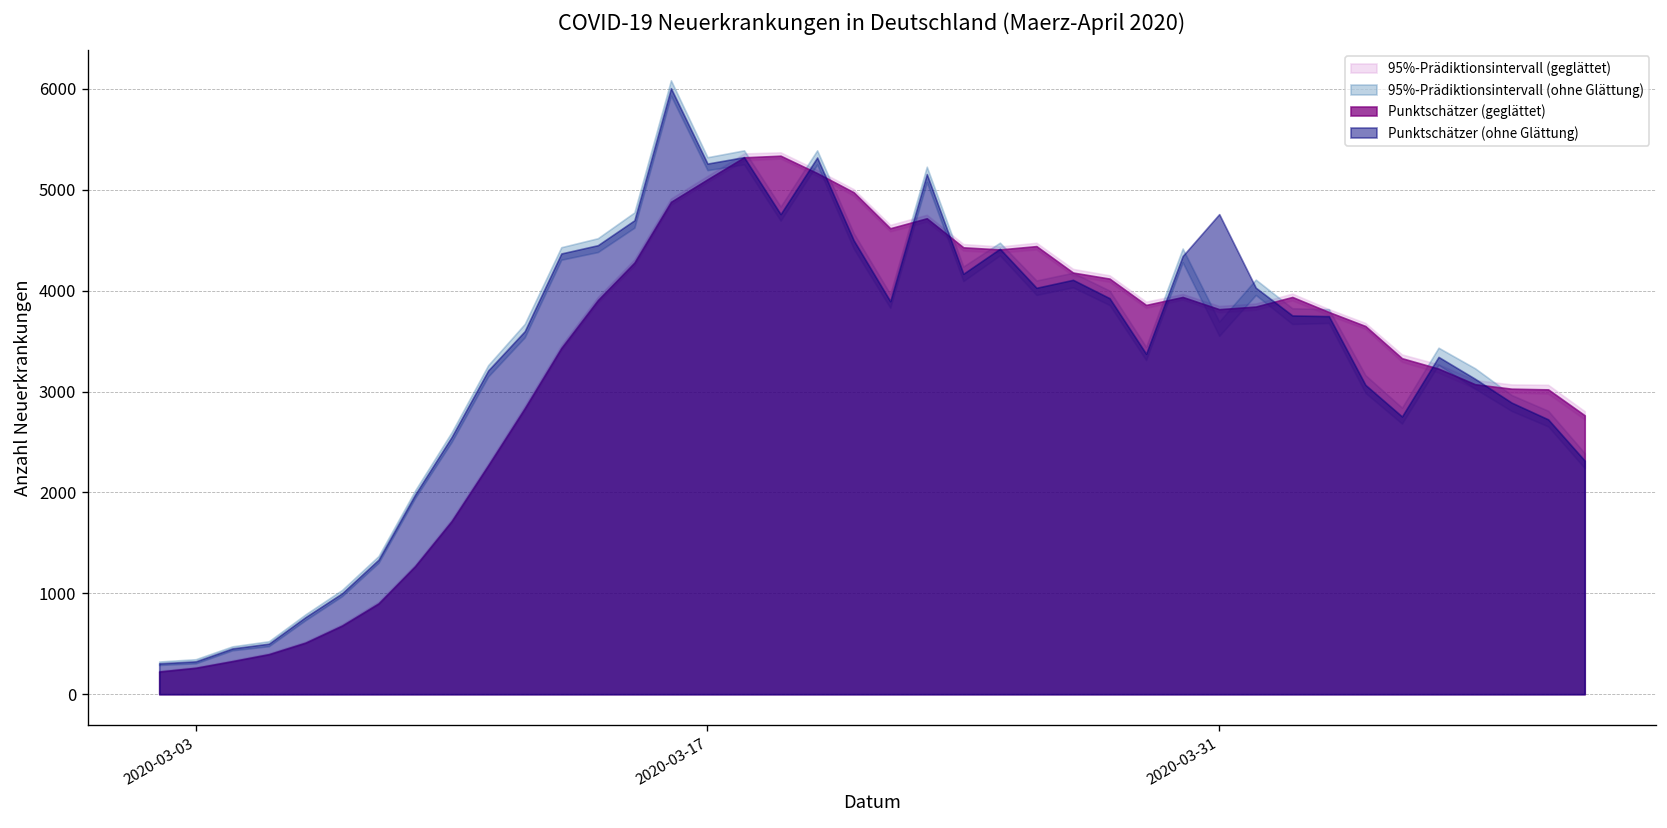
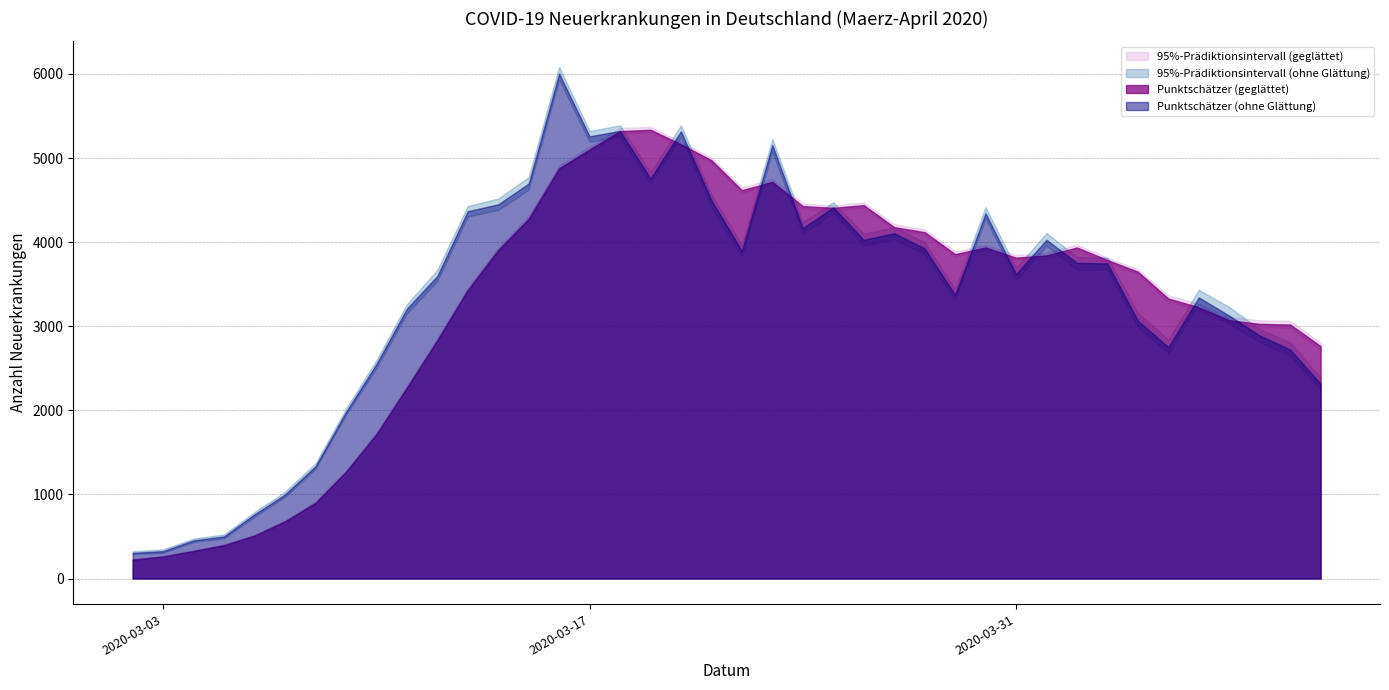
  {
    "Punktschätzer (geglättet)": {
      "2020-03-17": 5100,
      "2020-03-31": 3800
    },
    "Punktschätzer (ohne Glättung)": {
      "2020-03-17": 5300,
-     "2020-03-31": 4800
+     "2020-03-31": 3600
    }
  }
